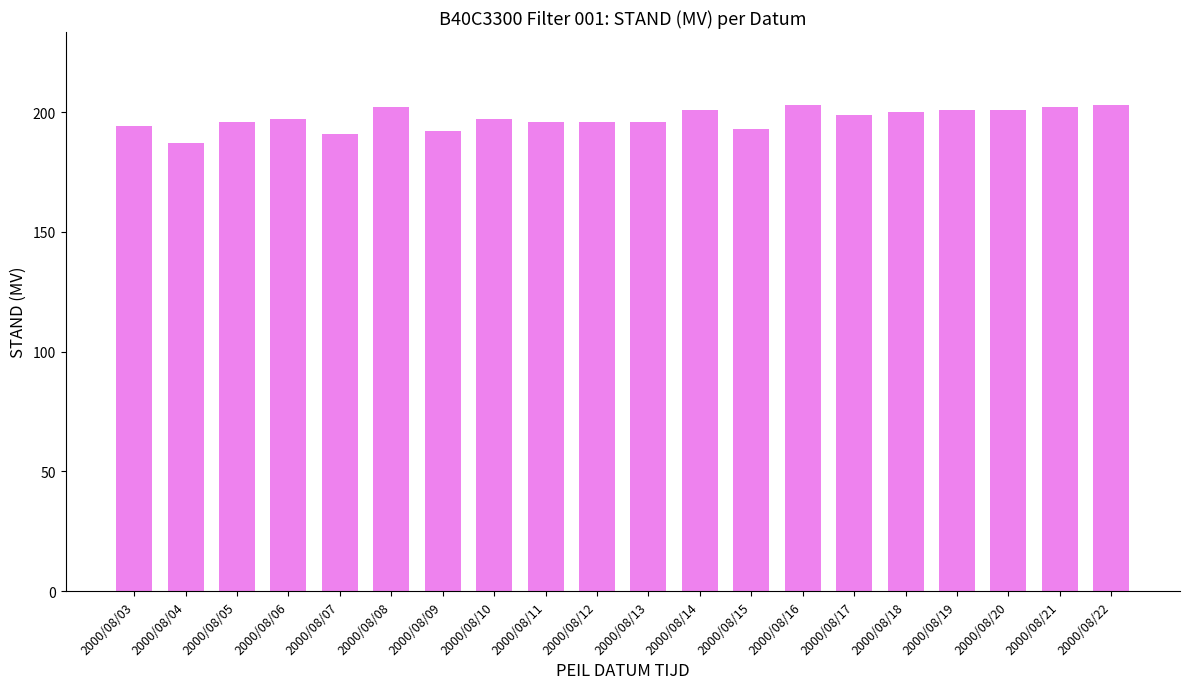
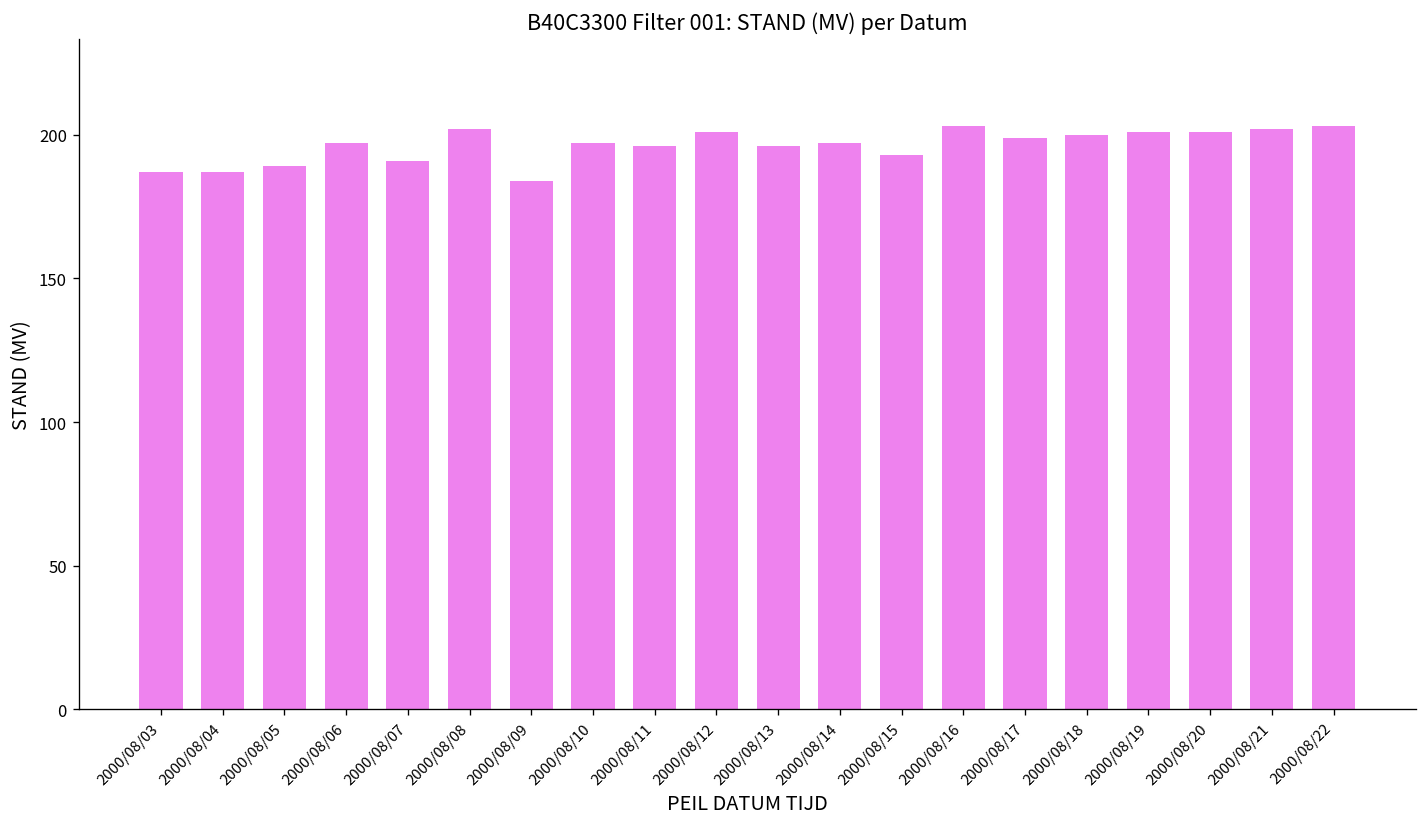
  {
-   "2000/08/03": 194,
+   "2000/08/03": 187,
    "2000/08/04": 187,
-   "2000/08/05": 196,
+   "2000/08/05": 189,
    "2000/08/06": 197,
    "2000/08/07": 191,
    "2000/08/08": 202,
-   "2000/08/09": 192,
+   "2000/08/09": 184,
    "2000/08/10": 197,
    "2000/08/11": 196,
-   "2000/08/12": 196,
+   "2000/08/12": 201,
    "2000/08/13": 196,
-   "2000/08/14": 201,
+   "2000/08/14": 197,
    "2000/08/15": 193,
    "2000/08/16": 203,
    "2000/08/17": 199,
    "2000/08/18": 200,
    "2000/08/19": 201,
    "2000/08/20": 201,
    "2000/08/21": 202,
    "2000/08/22": 203
  }
